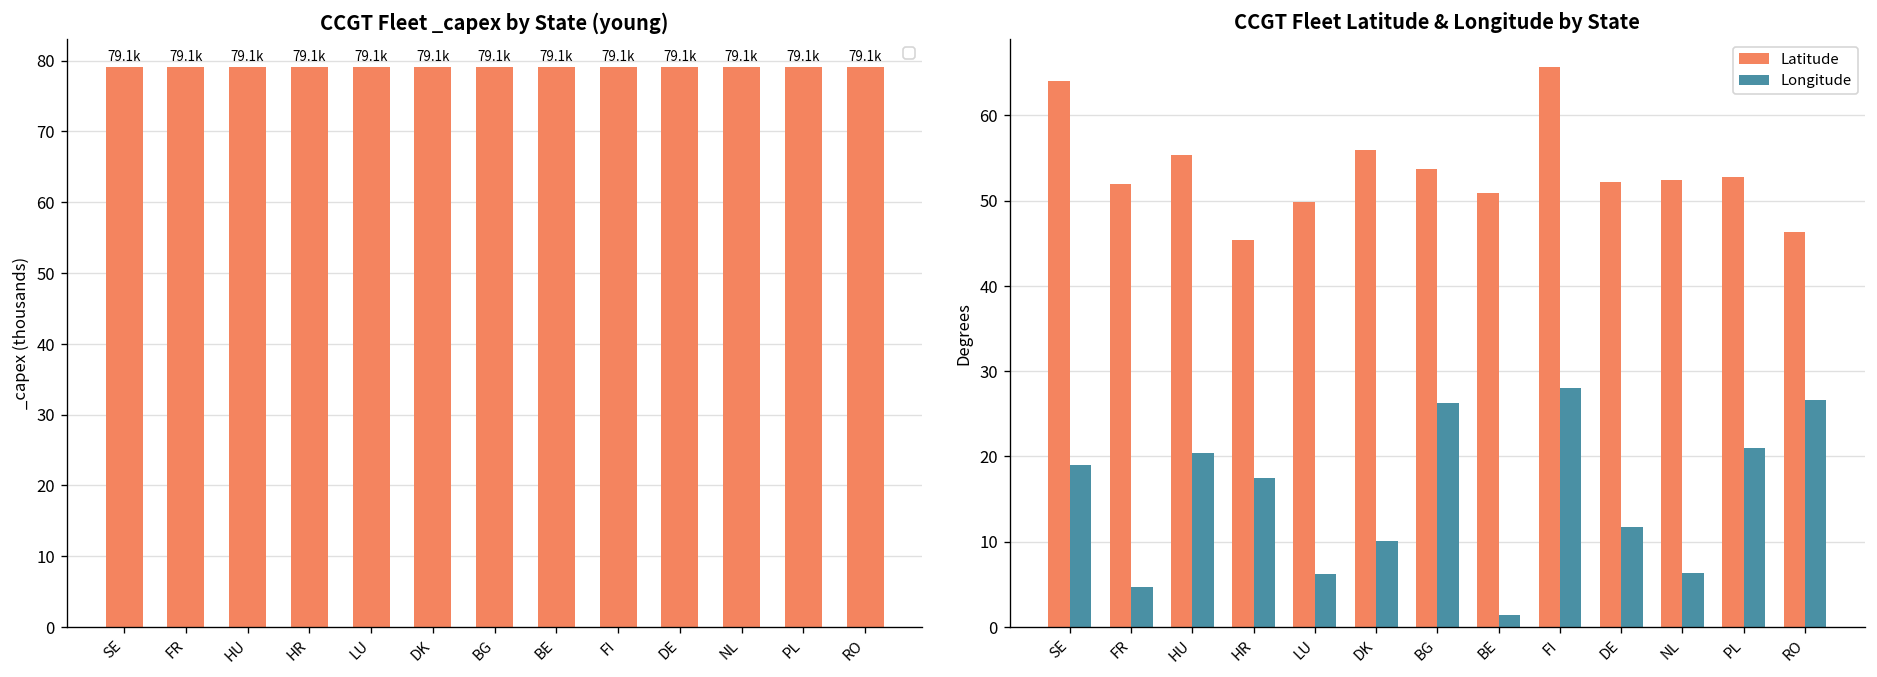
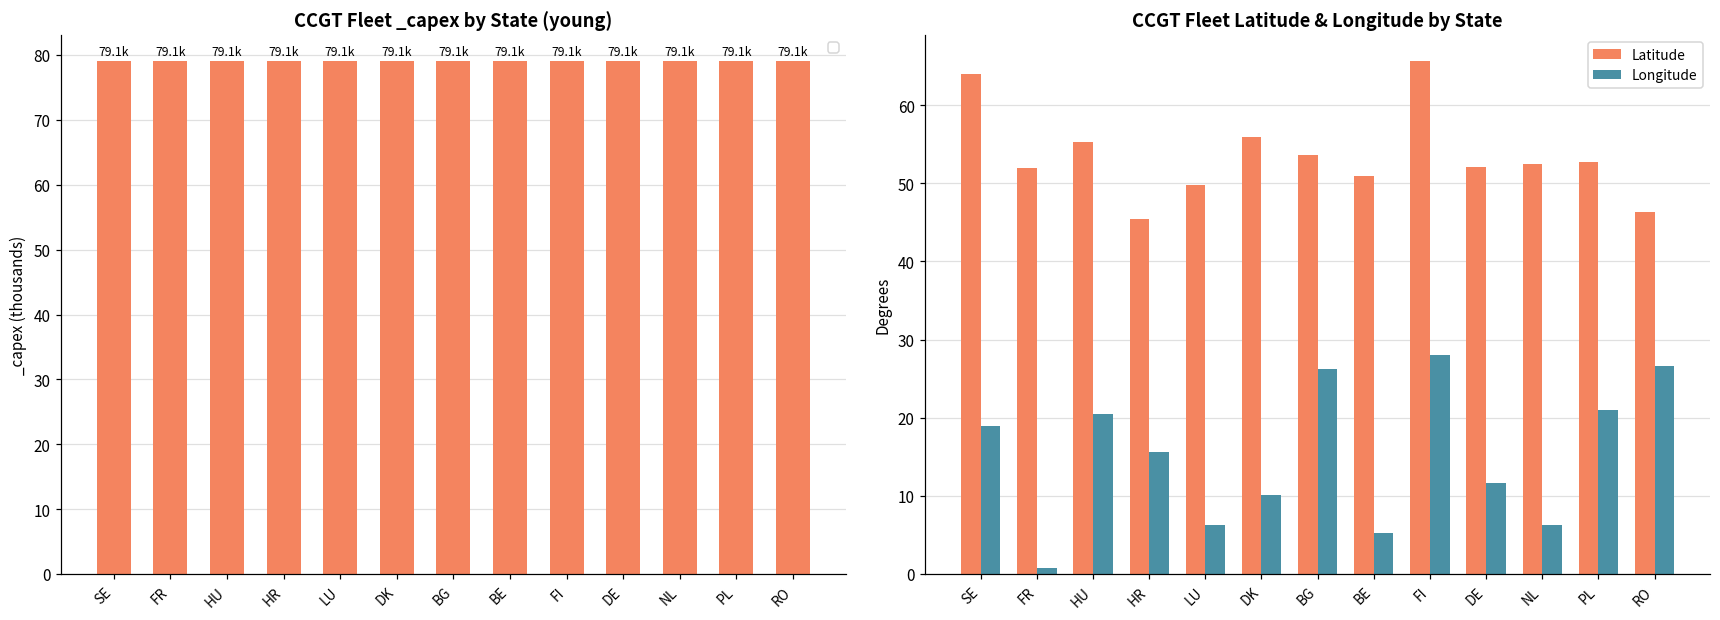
  {
    "CCGT Fleet _capex by State (young)": {
      "SE": "79.1k",
      "FR": "79.1k",
      "HU": "79.1k",
      "HR": "79.1k",
      "LU": "79.1k",
      "DK": "79.1k",
      "BG": "79.1k",
      "BE": "79.1k",
      "FI": "79.1k",
      "DE": "79.1k",
      "NL": "79.1k",
      "PL": "79.1k",
      "RO": "79.1k"
    },
    "CCGT Fleet Latitude & Longitude by State": {
      "Latitude": {
        "SE": "64",
        "FR": "52",
        "HU": "55",
        "HR": "45",
        "LU": "50",
        "DK": "56",
        "BG": "54",
        "BE": "51",
        "FI": "66",
        "DE": "52",
        "NL": "52",
        "PL": "53",
        "RO": "46"
      },
      "Longitude": {
        "SE": "19",
-       "FR": "5",
+       "FR": "1",
        "HU": "20",
-       "HR": "17",
+       "HR": "16",
        "LU": "6",
        "DK": "10",
        "BG": "26",
-       "BE": "1",
+       "BE": "5",
        "FI": "28",
        "DE": "12",
        "NL": "6",
        "PL": "21",
        "RO": "27"
      }
    }
  }
